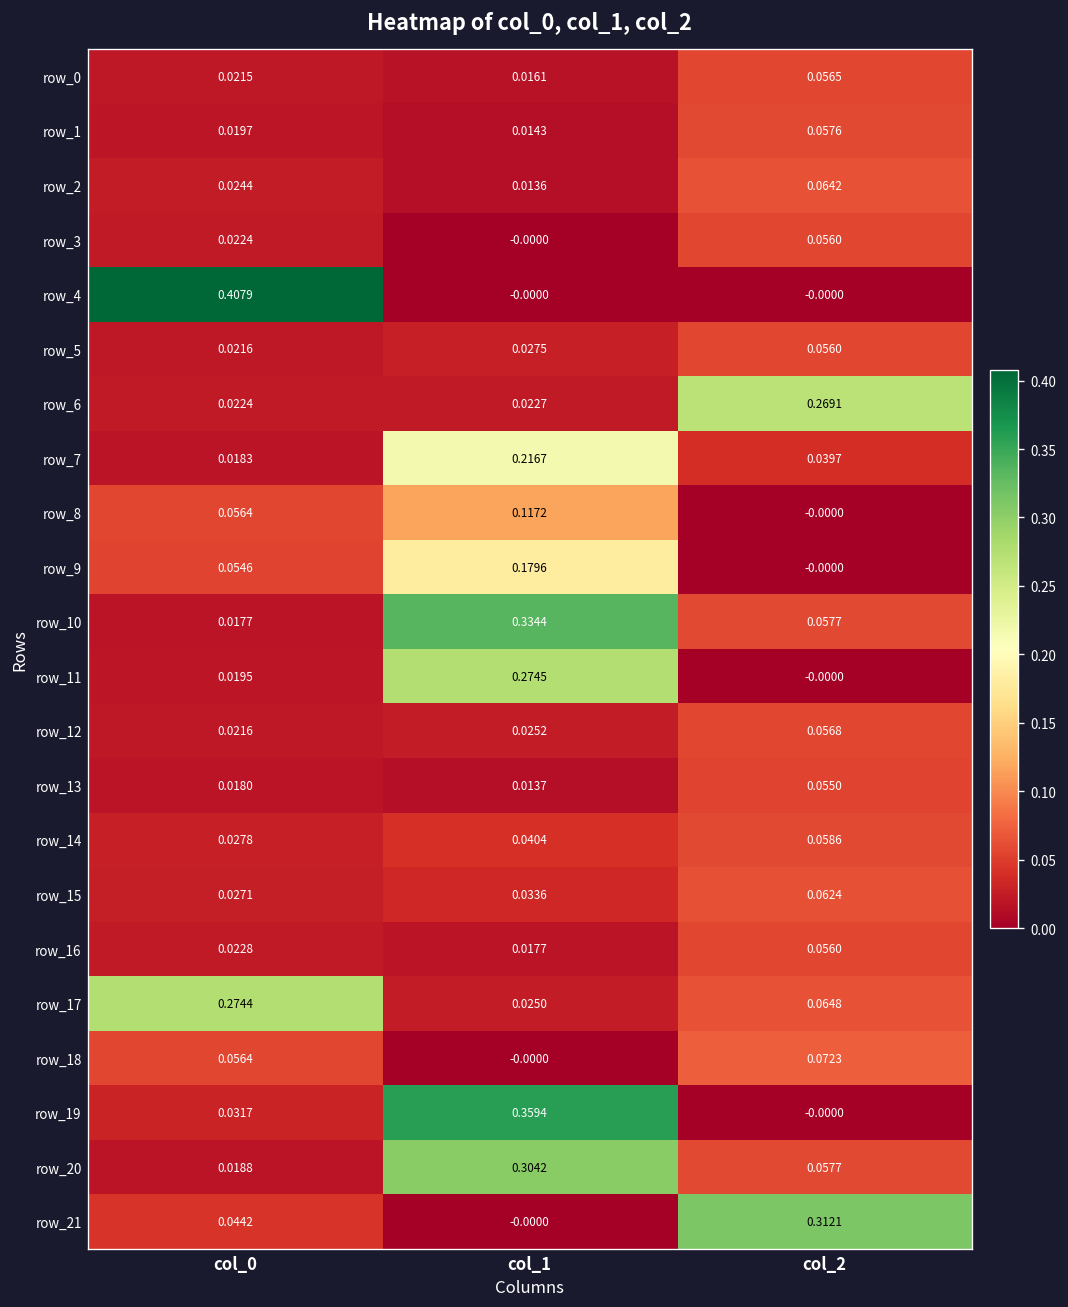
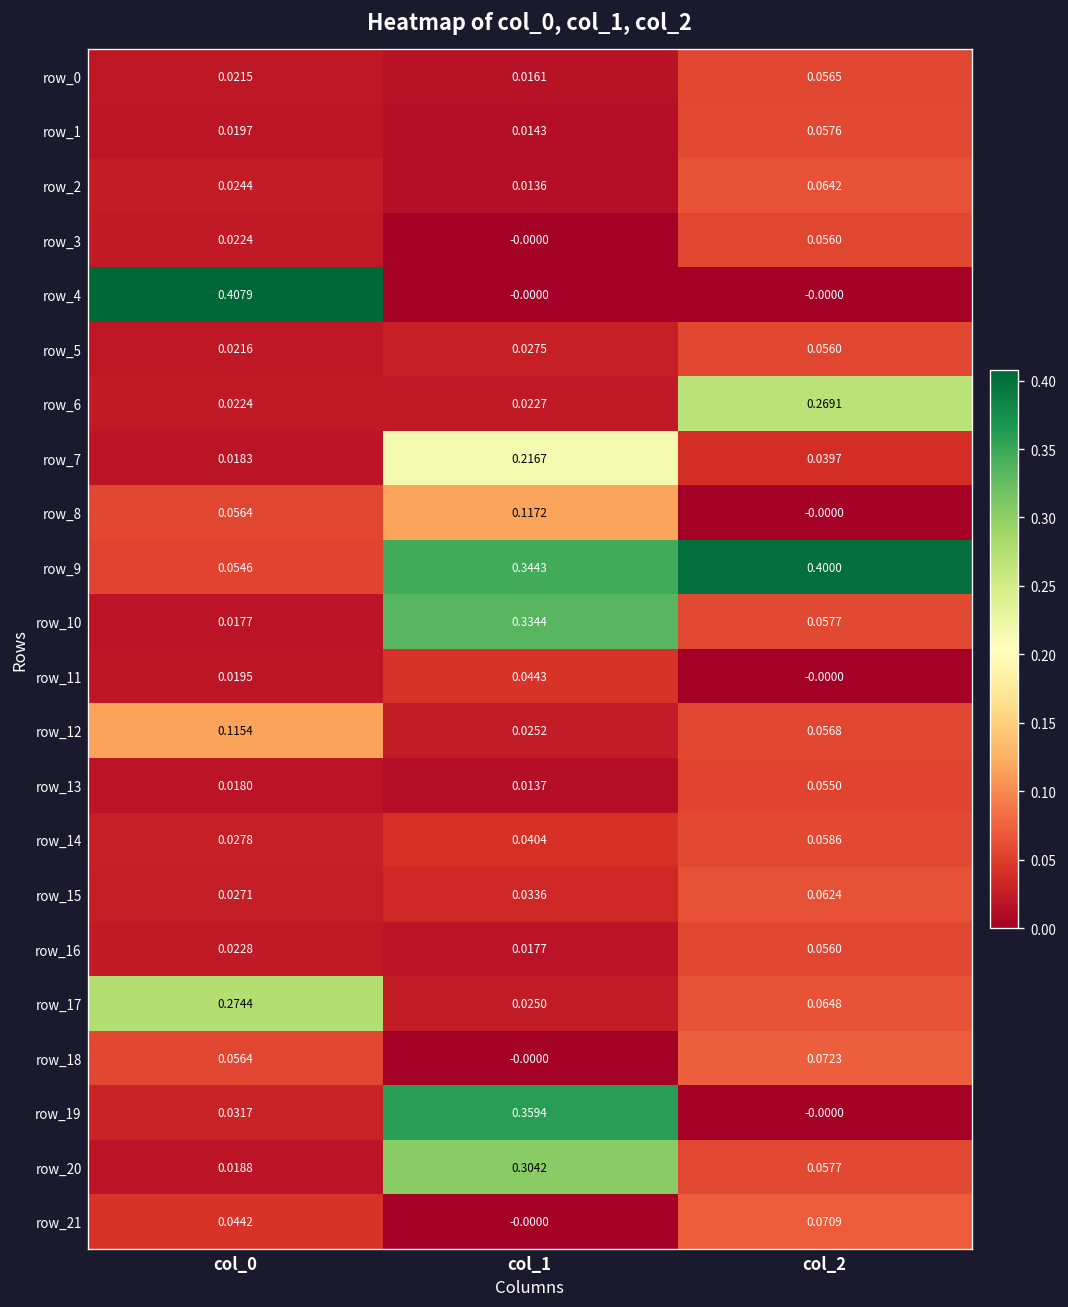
  {
    "row_0": {
      "col_0": 0.0215,
      "col_1": 0.0161,
      "col_2": 0.0565
    },
    "row_1": {
      "col_0": 0.0197,
      "col_1": 0.0143,
      "col_2": 0.0576
    },
    "row_2": {
      "col_0": 0.0244,
      "col_1": 0.0136,
      "col_2": 0.0642
    },
    "row_3": {
      "col_0": 0.0224,
      "col_1": -0.0000,
      "col_2": 0.0560
    },
    "row_4": {
      "col_0": 0.4079,
      "col_1": -0.0000,
      "col_2": -0.0000
    },
    "row_5": {
      "col_0": 0.0216,
      "col_1": 0.0275,
      "col_2": 0.0560
    },
    "row_6": {
      "col_0": 0.0224,
      "col_1": 0.0227,
      "col_2": 0.2691
    },
    "row_7": {
      "col_0": 0.0183,
      "col_1": 0.2167,
      "col_2": 0.0397
    },
    "row_8": {
      "col_0": 0.0564,
      "col_1": 0.1172,
      "col_2": -0.0000
    },
    "row_9": {
      "col_0": 0.0546,
-     "col_1": 0.1796,
-     "col_2": -0.0000
+     "col_1": 0.3443,
+     "col_2": 0.4000
    },
    "row_10": {
      "col_0": 0.0177,
      "col_1": 0.3344,
      "col_2": 0.0577
    },
    "row_11": {
      "col_0": 0.0195,
-     "col_1": 0.2745,
+     "col_1": 0.0443,
      "col_2": -0.0000
    },
    "row_12": {
-     "col_0": 0.0216,
+     "col_0": 0.1154,
      "col_1": 0.0252,
      "col_2": 0.0568
    },
    "row_13": {
      "col_0": 0.0180,
      "col_1": 0.0137,
      "col_2": 0.0550
    },
    "row_14": {
      "col_0": 0.0278,
      "col_1": 0.0404,
      "col_2": 0.0586
    },
    "row_15": {
      "col_0": 0.0271,
      "col_1": 0.0336,
      "col_2": 0.0624
    },
    "row_16": {
      "col_0": 0.0228,
      "col_1": 0.0177,
      "col_2": 0.0560
    },
    "row_17": {
      "col_0": 0.2744,
      "col_1": 0.0250,
      "col_2": 0.0648
    },
    "row_18": {
      "col_0": 0.0564,
      "col_1": -0.0000,
      "col_2": 0.0723
    },
    "row_19": {
      "col_0": 0.0317,
      "col_1": 0.3594,
      "col_2": -0.0000
    },
    "row_20": {
      "col_0": 0.0188,
      "col_1": 0.3042,
      "col_2": 0.0577
    },
    "row_21": {
      "col_0": 0.0442,
      "col_1": -0.0000,
-     "col_2": 0.3121
+     "col_2": 0.0709
    }
  }
